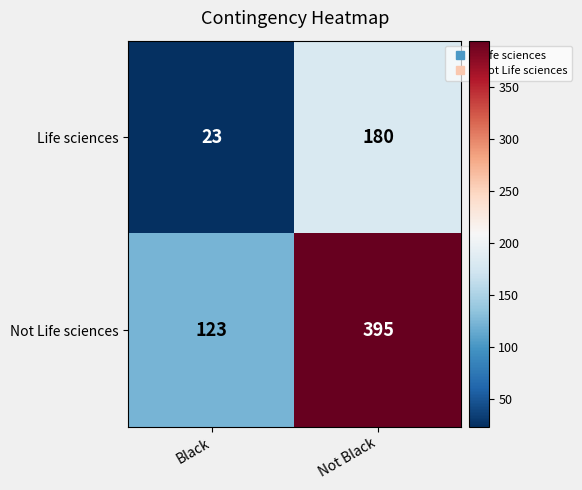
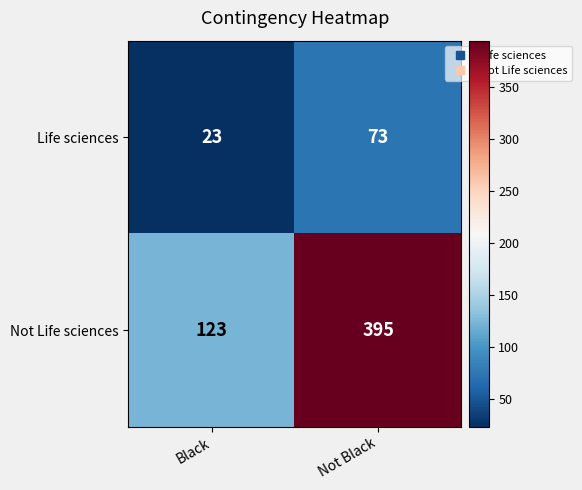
  {
    "Life sciences": {
      "Black": 23,
-     "Not Black": 180
+     "Not Black": 73
    },
    "Not Life sciences": {
      "Black": 123,
      "Not Black": 395
    }
  }
